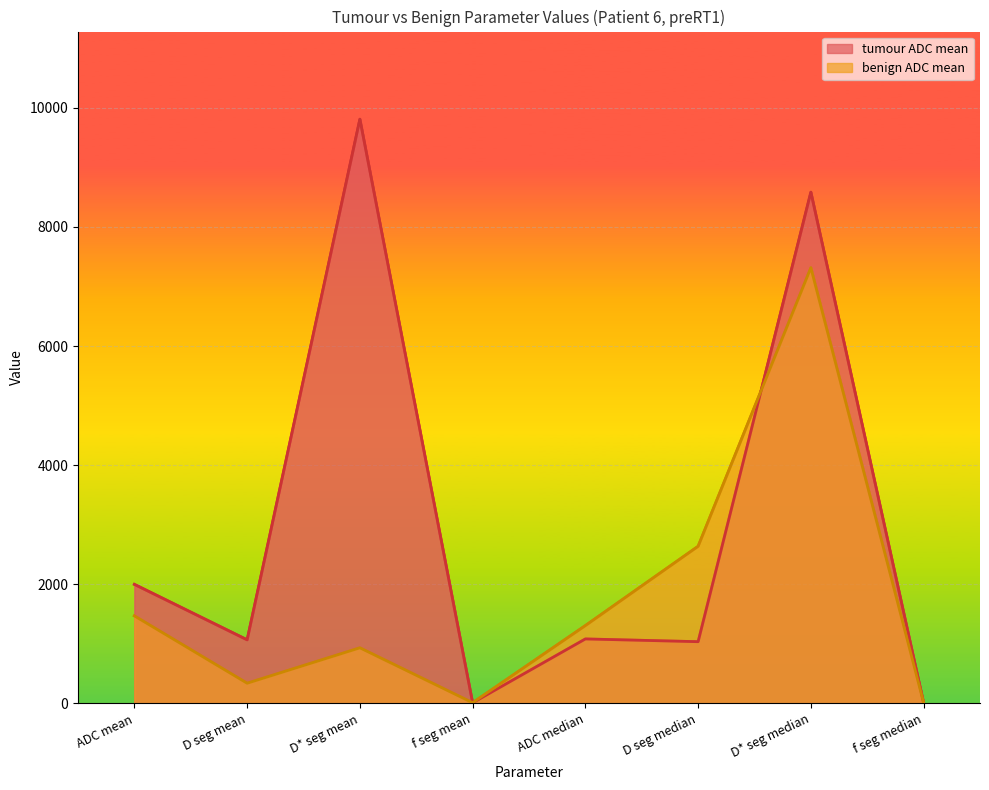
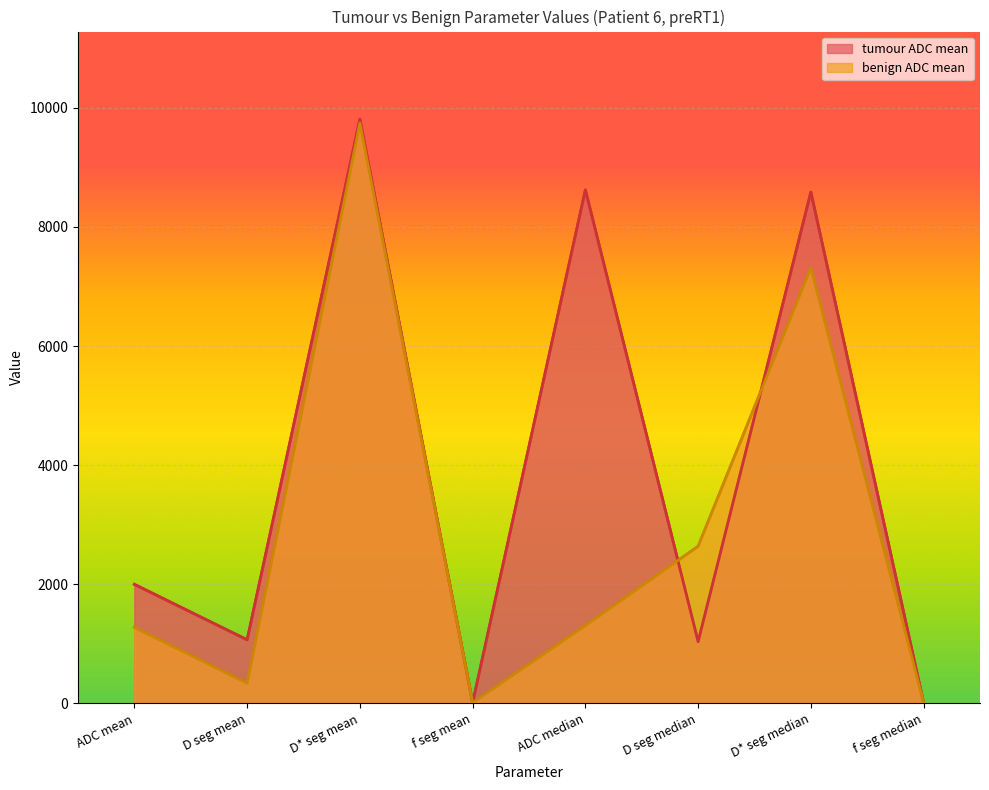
  {
    "tumour ADC mean": {
      "ADC mean": 2000,
      "D seg mean": 1100,
      "D* seg mean": 9800,
-     "ADC median": 1100,
+     "ADC median": 8600,
      "D seg median": 1000,
      "D* seg median": 8600
    },
    "benign ADC mean": {
-     "ADC mean": 1500,
+     "ADC mean": 1300,
      "D seg mean": 300,
-     "D* seg mean": 900,
+     "D* seg mean": 9700,
      "ADC median": 1300,
      "D seg median": 2600,
      "D* seg median": 7300
    }
  }
